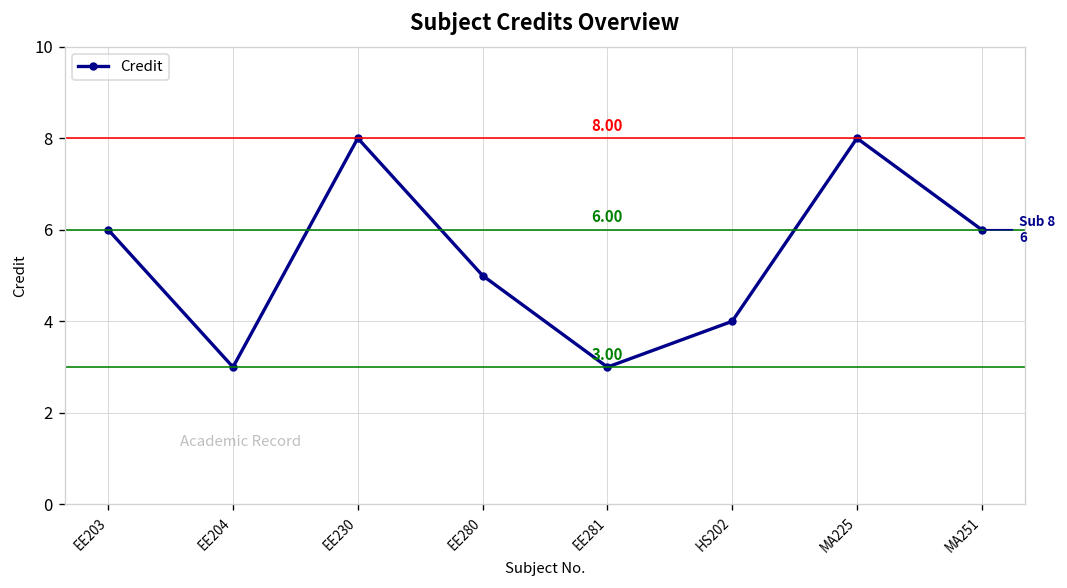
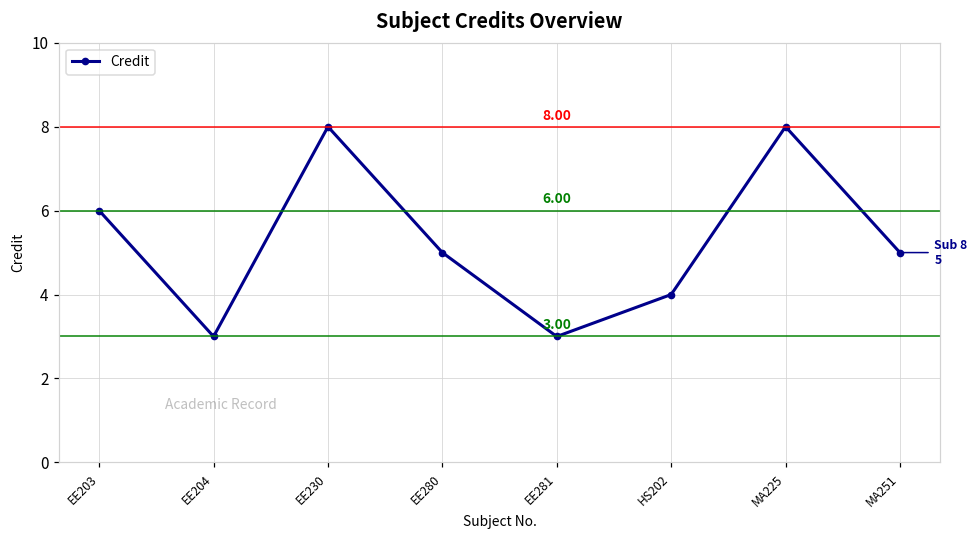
  {
    "EE281": 3.00,
-   "MA251": 6
+   "MA251": 5
  }
